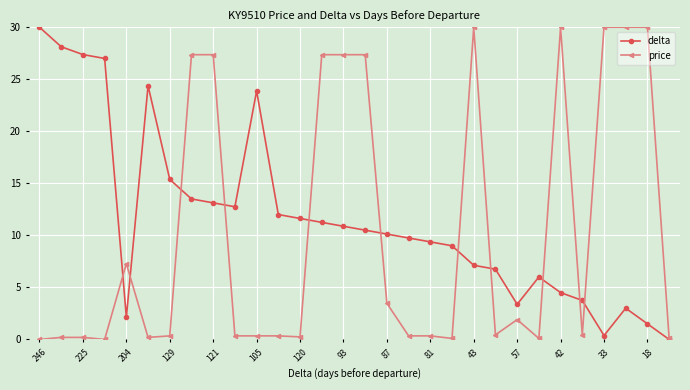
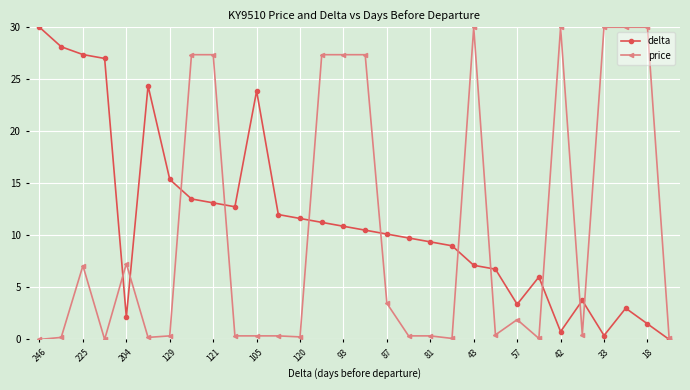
  {
    "delta": {
      "246": 30.0,
      "225": 27.4,
      "204": 2.1,
      "129": 15.4,
      "121": 13.1,
      "105": 23.9,
      "120": 11.6,
      "93": 10.9,
      "87": 10.1,
      "81": 9.4,
      "43": 7.1,
      "57": 3.4,
-     "42": 4.5,
+     "42": 0.8,
      "33": 0.4,
      "18": 1.5
    },
    "price": {
      "246": 0.0,
-     "225": 0.2,
+     "225": 7.1,
      "204": 7.3,
      "129": 0.3,
      "121": 27.4,
      "105": 0.3,
      "120": 0.2,
      "93": 27.4,
      "87": 3.5,
      "81": 0.3,
      "43": 30.0,
      "57": 1.9,
      "42": 30.0,
      "33": 30.0,
      "18": 30.0
    }
  }
